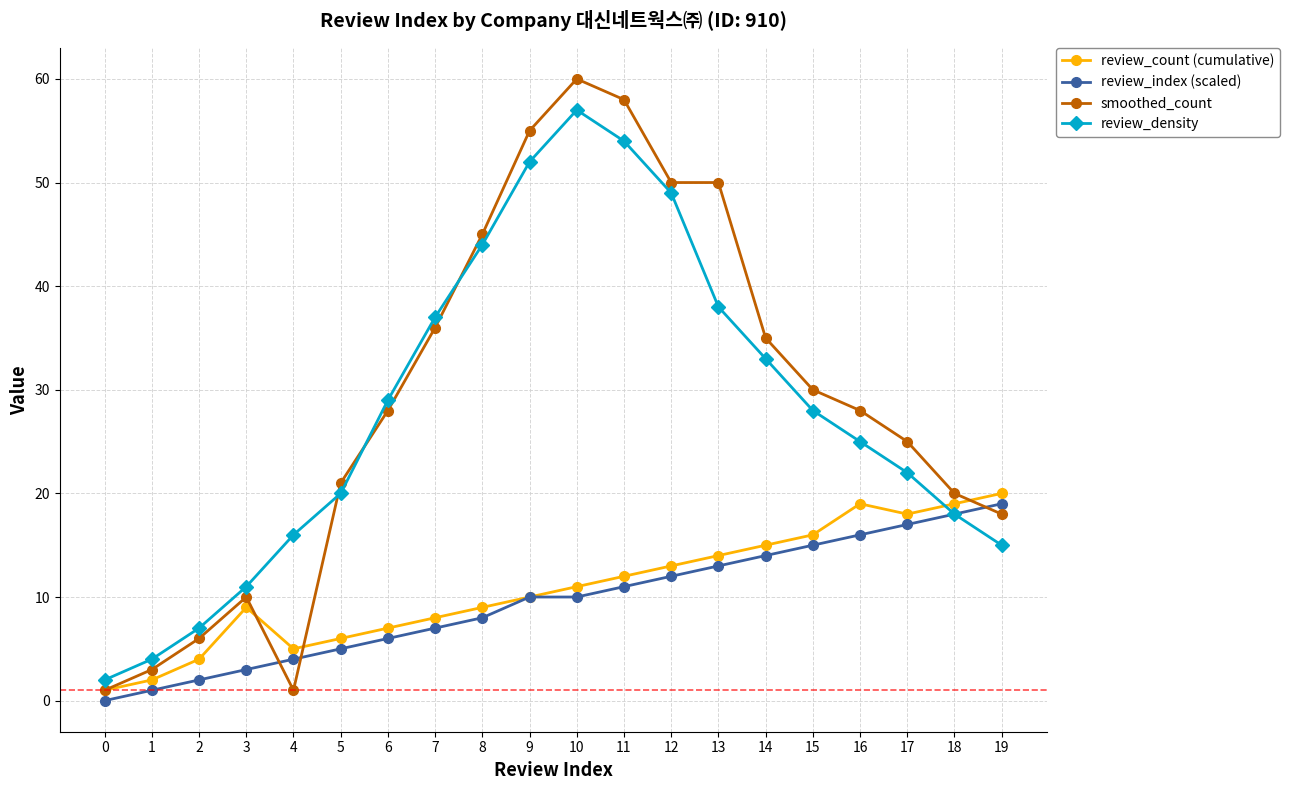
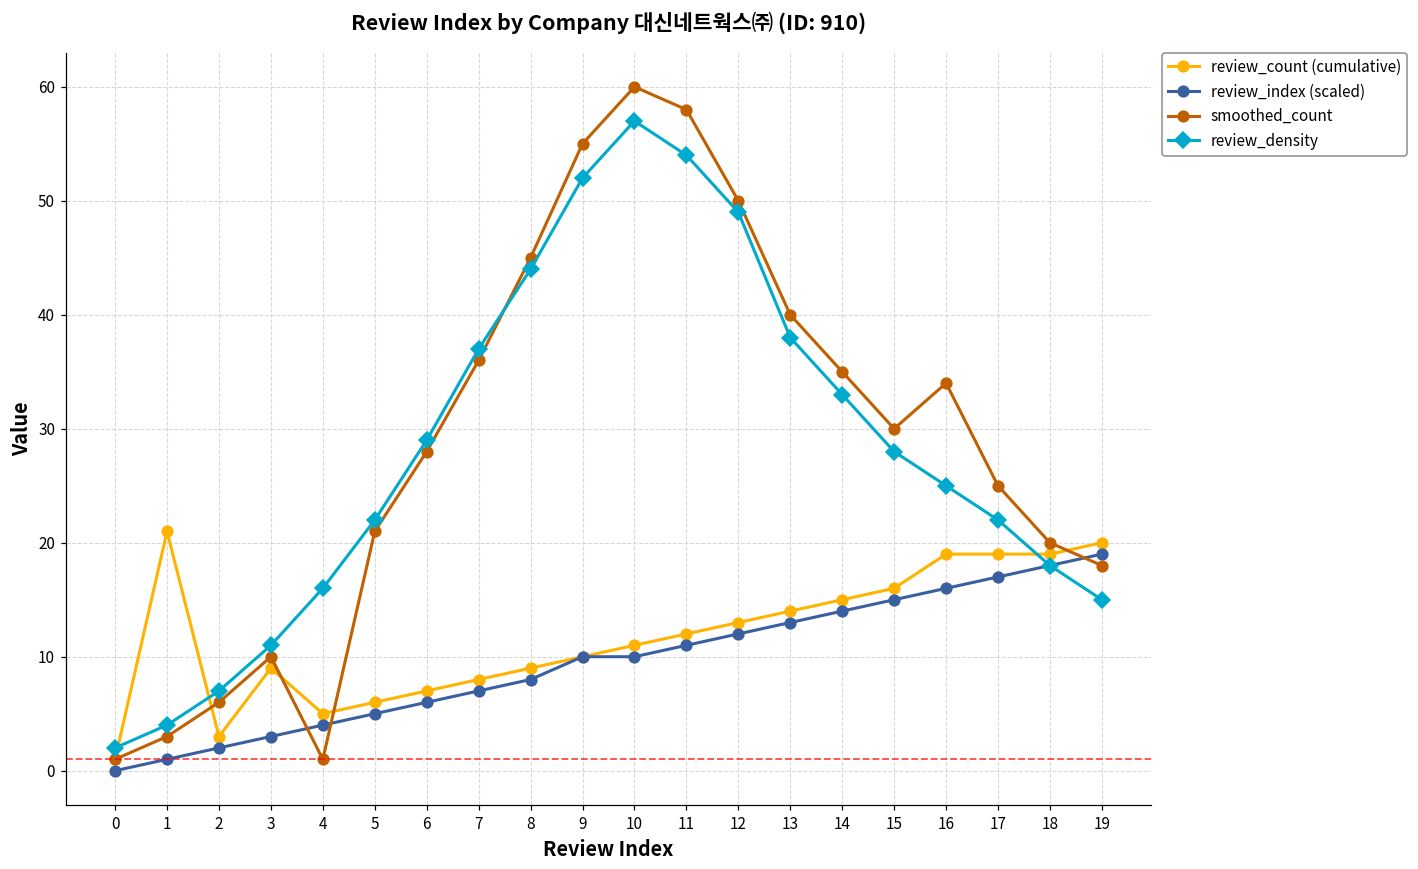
  {
    "review_count (cumulative)": {
-     "1": 2,
-     "2": 4,
+     "1": 21,
+     "2": 3,
      "3": 9,
      "4": 5,
      "5": 6,
      "6": 7,
      "7": 8,
      "8": 9,
      "10": 11,
      "11": 12,
      "12": 13,
      "13": 14,
      "14": 15,
      "15": 16,
      "16": 19,
-     "17": 18,
+     "17": 19,
      "18": 19,
      "19": 20
    },
    "review_index (scaled)": {
      "0": 0,
      "1": 1,
      "2": 2,
      "3": 3,
      "4": 4,
      "5": 5,
      "6": 6,
      "7": 7,
      "8": 8,
      "10": 10,
      "11": 11,
      "12": 12,
      "13": 13,
      "14": 14,
      "15": 15,
      "16": 16,
      "17": 17,
      "19": 19
    },
    "smoothed_count": {
      "1": 3,
      "2": 6,
      "3": 10,
      "4": 1,
      "5": 21,
      "6": 28,
      "7": 36,
      "8": 45,
      "9": 55,
      "10": 60,
      "11": 58,
      "12": 50,
-     "13": 50,
+     "13": 40,
      "14": 35,
      "15": 30,
-     "16": 28,
+     "16": 34,
      "17": 25,
      "18": 20,
      "19": 18
    },
    "review_density": {
      "0": 2,
      "1": 4,
      "2": 7,
      "3": 11,
      "4": 16,
-     "5": 20,
+     "5": 22,
      "6": 29,
      "7": 37,
      "8": 44,
      "9": 52,
      "10": 57,
      "11": 54,
      "12": 49,
      "13": 38,
      "14": 33,
      "15": 28,
      "16": 25,
      "17": 22,
      "19": 15
    }
  }
